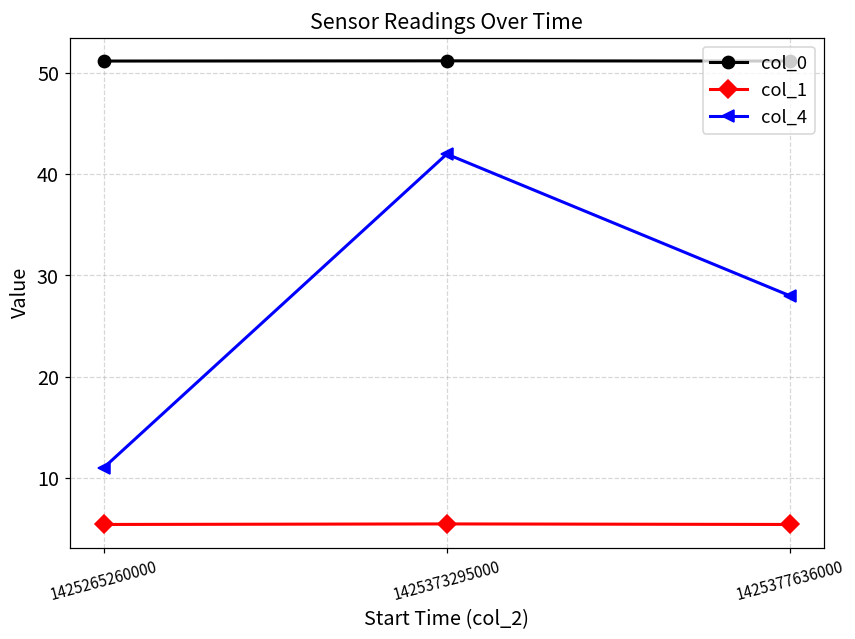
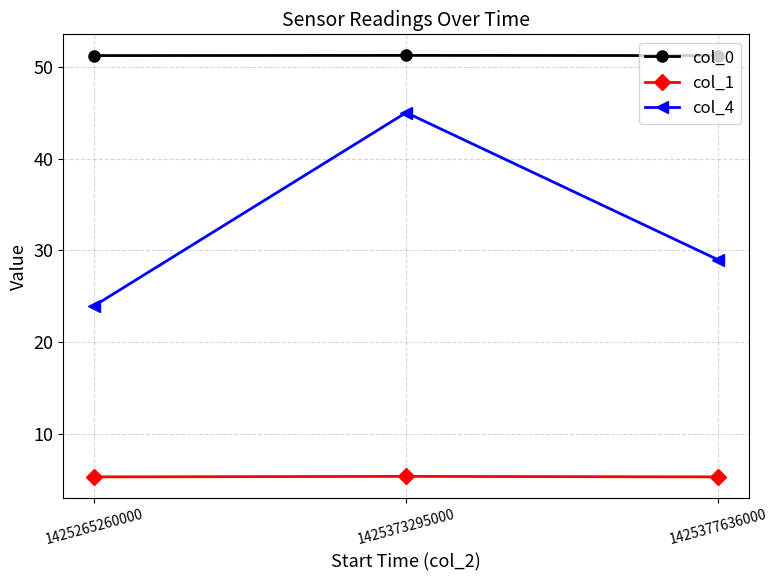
  {
    "col_0": {
      "1425265260000": 51,
      "1425373295000": 51
    },
    "col_1": {
      "1425265260000": 5,
      "1425373295000": 5,
      "1425377636000": 5
    },
    "col_4": {
-     "1425265260000": 11,
-     "1425373295000": 42,
-     "1425377636000": 28
+     "1425265260000": 24,
+     "1425373295000": 45,
+     "1425377636000": 29
    }
  }
